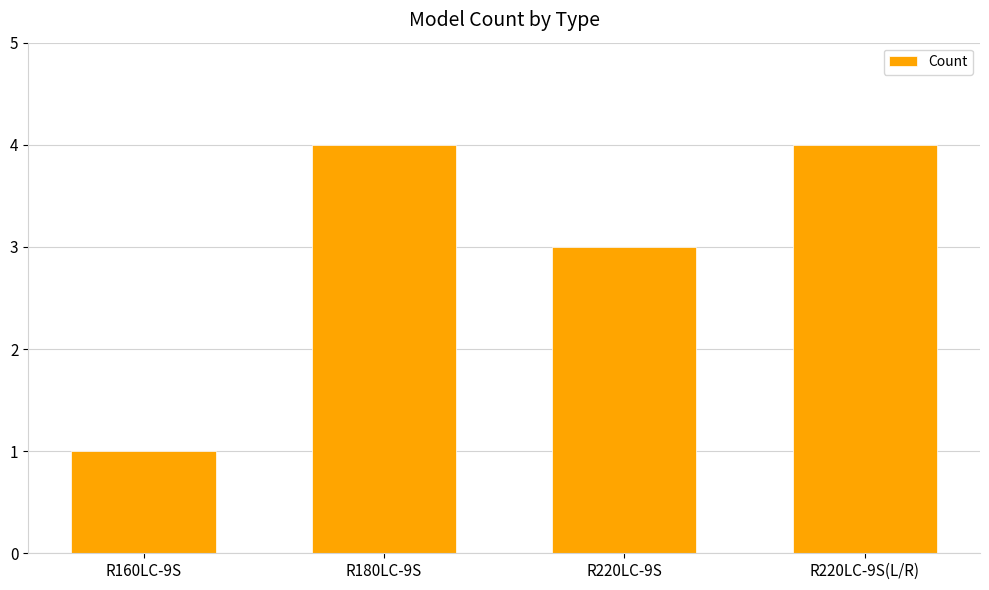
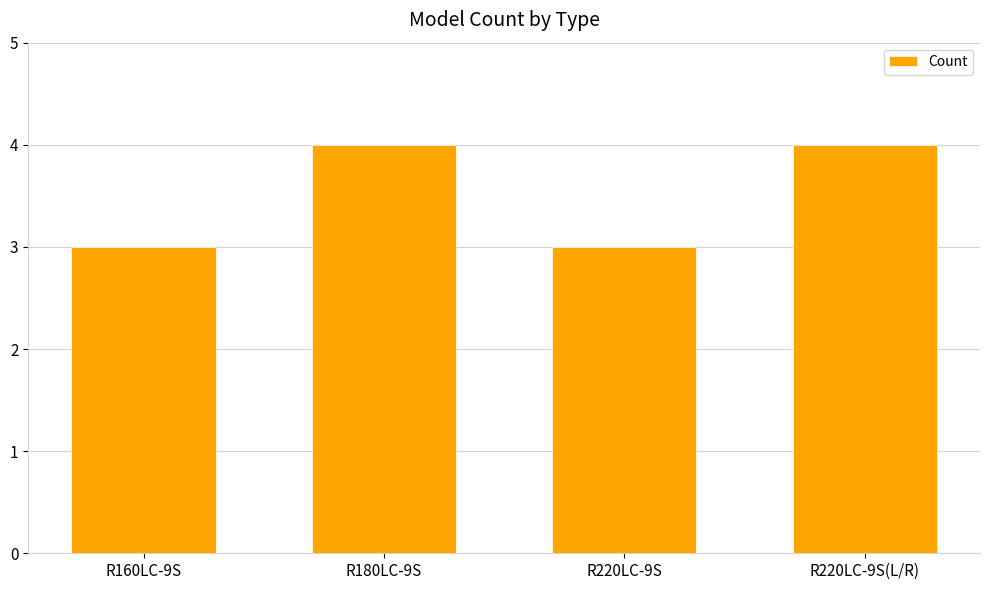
  {
-   "R160LC-9S": 1,
+   "R160LC-9S": 3,
    "R180LC-9S": 4,
    "R220LC-9S": 3,
    "R220LC-9S(L/R)": 4
  }
